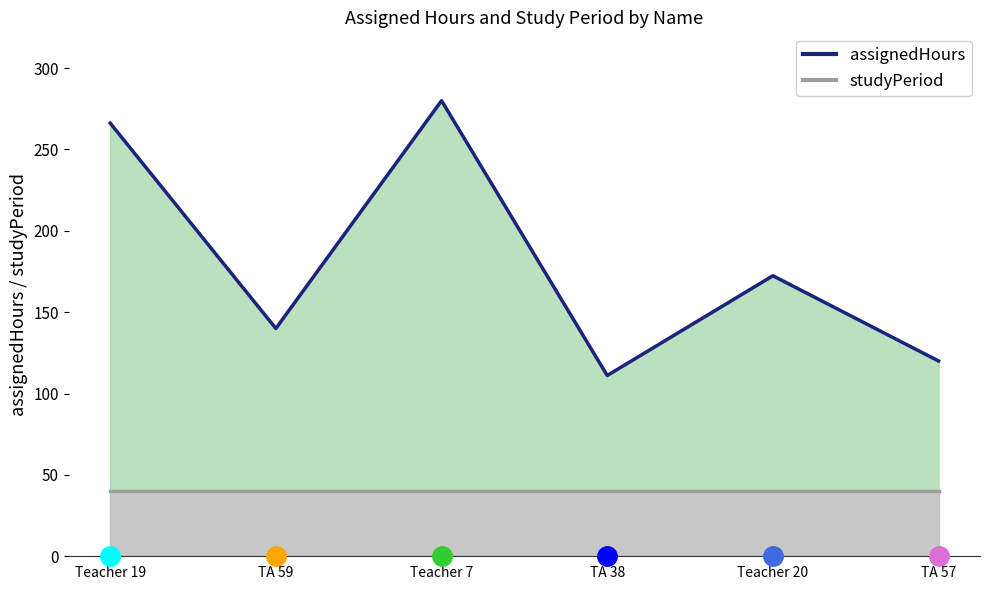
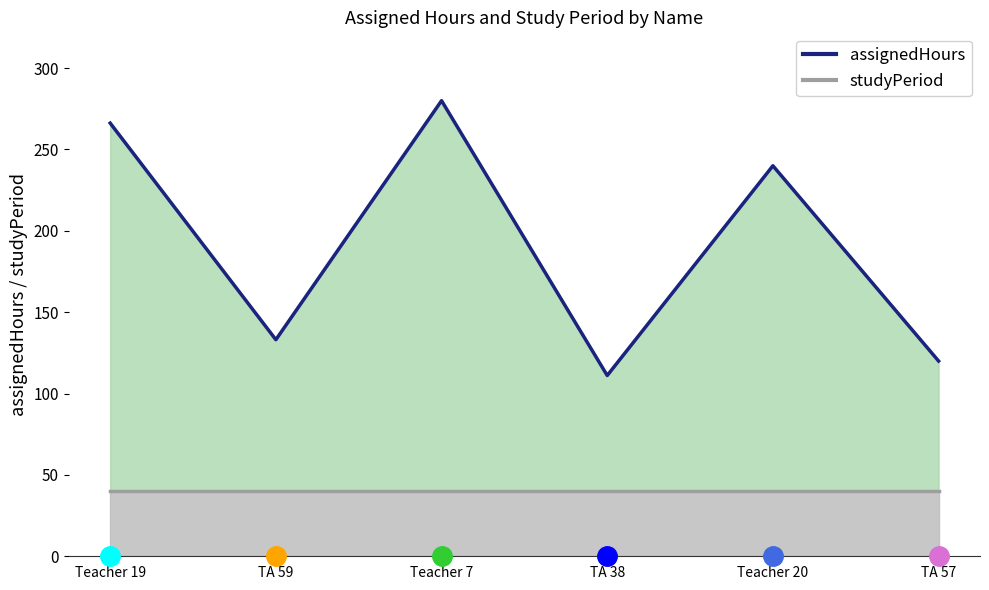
  {
    "assignedHours": {
      "Teacher 19": 266,
-     "TA 59": 140,
+     "TA 59": 133,
      "Teacher 7": 280,
      "TA 38": 111,
-     "Teacher 20": 172,
+     "Teacher 20": 240,
      "TA 57": 120
    }
  }
